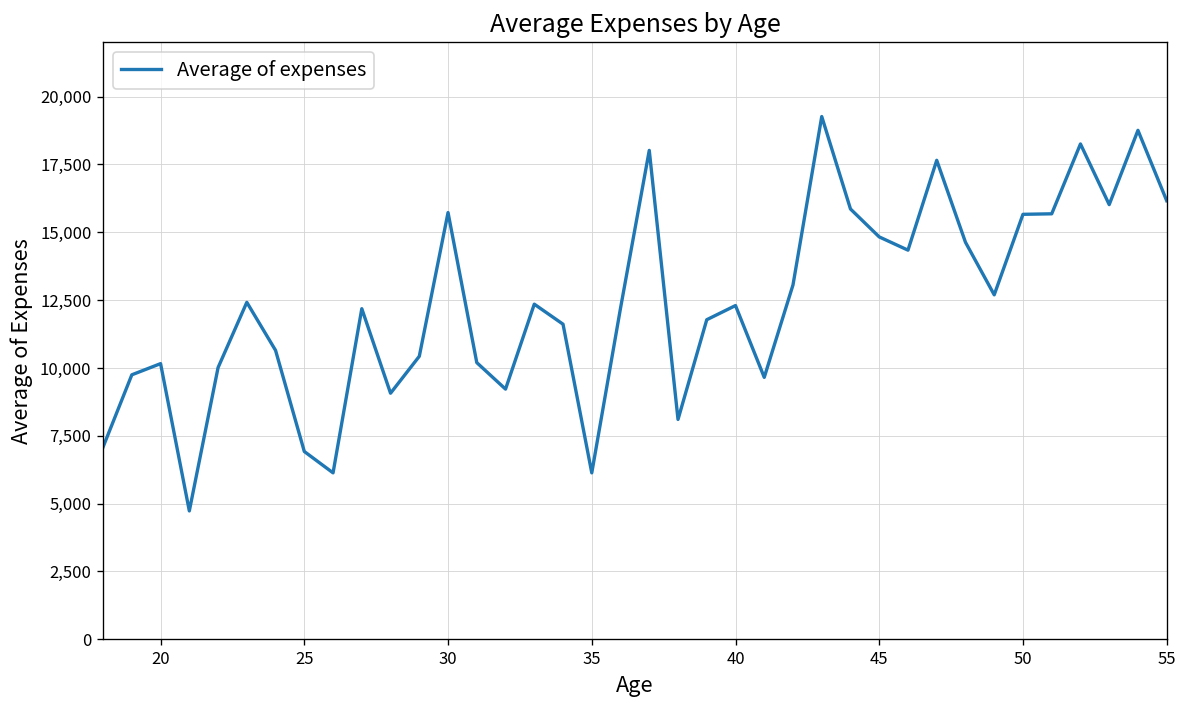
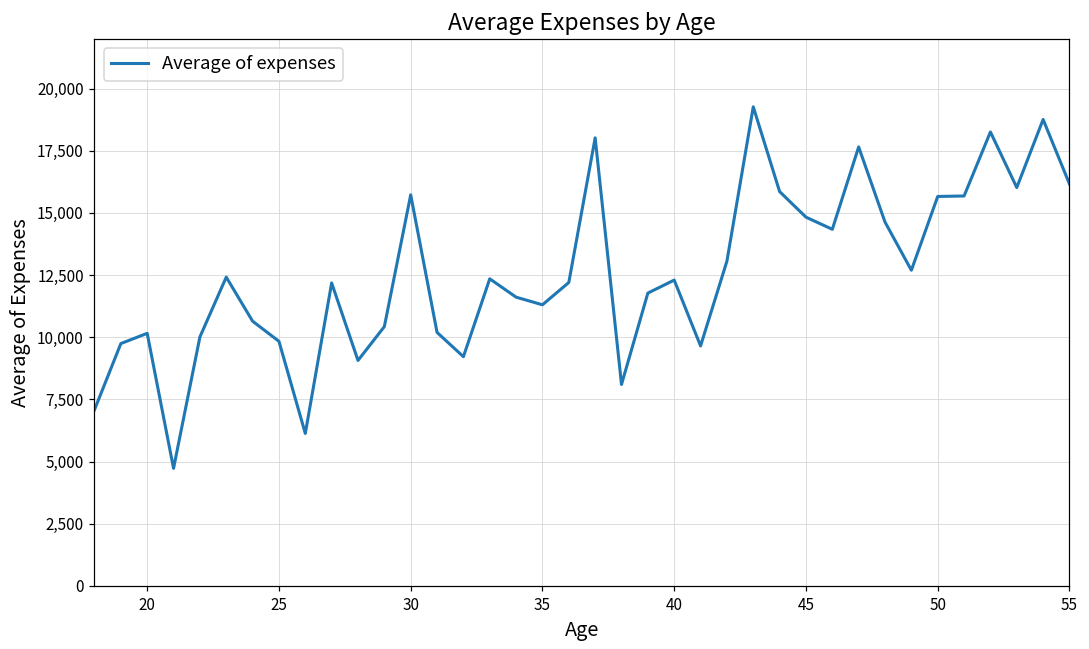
  {
    "20": "10,200",
-   "25": "6,900",
+   "25": "9,800",
    "30": "15,700",
-   "35": "6,100",
+   "35": "11,300",
    "40": "12,300",
    "45": "14,800",
    "50": "15,700",
    "55": "16,200"
  }
